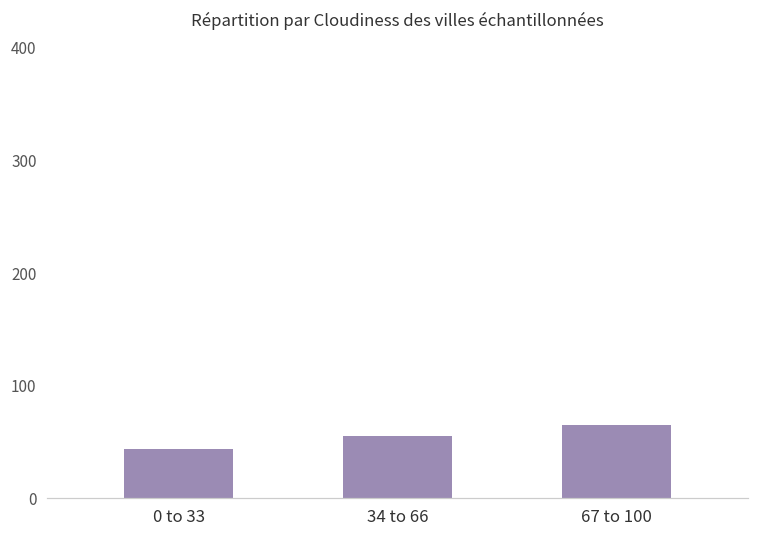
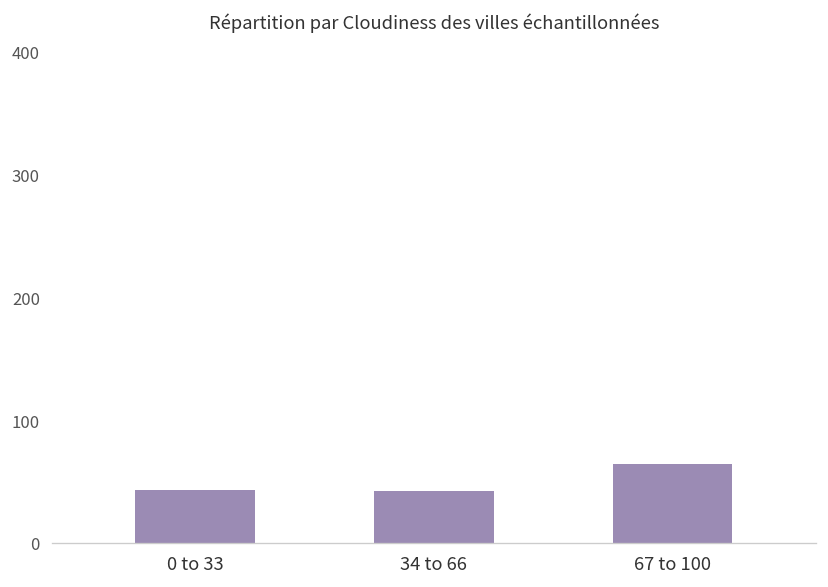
  {
    "0 to 33": 43,
-   "34 to 66": 55,
+   "34 to 66": 42,
    "67 to 100": 64
  }
